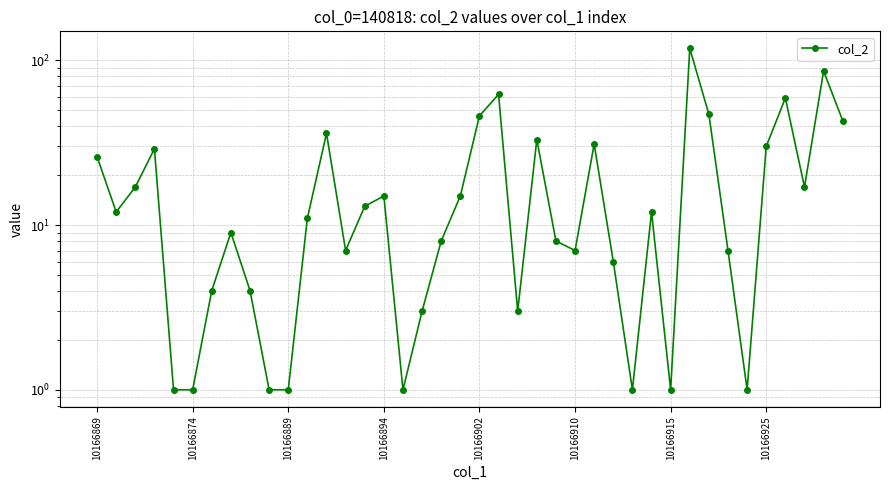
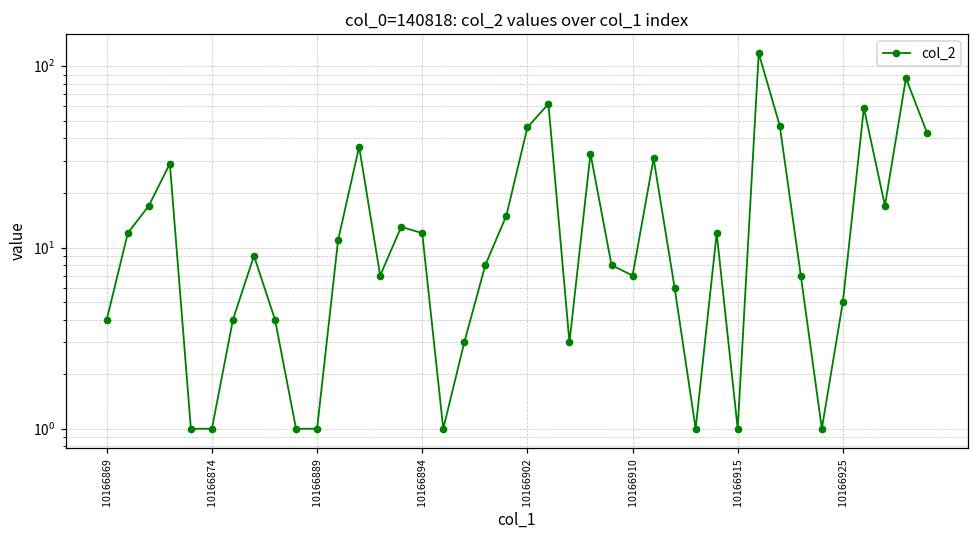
  {
-   "10166869": 26,
+   "10166869": 4,
    "10166874": 1,
    "10166889": 1,
-   "10166894": 15,
+   "10166894": 12,
    "10166902": 46,
    "10166910": 7,
    "10166915": 1,
-   "10166925": 30
+   "10166925": 5
  }
